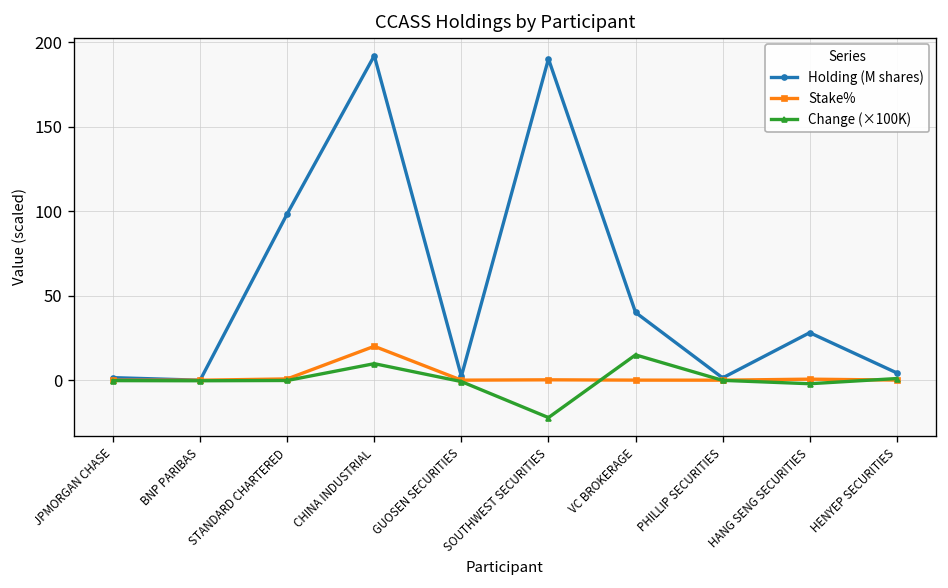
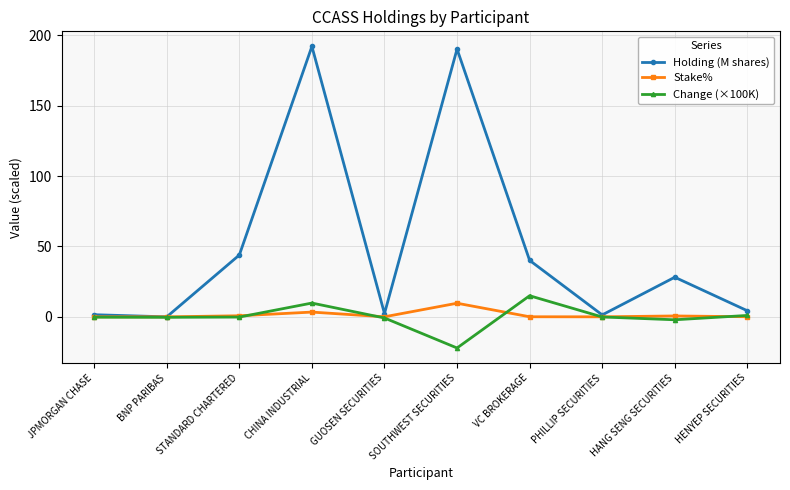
  {
    "Holding (M shares)": {
-     "STANDARD CHARTERED": 98,
+     "STANDARD CHARTERED": 44,
      "CHINA INDUSTRIAL": 192,
      "GUOSEN SECURITIES": 2,
      "SOUTHWEST SECURITIES": 190,
      "VC BROKERAGE": 40,
      "HANG SENG SECURITIES": 28,
      "HENYEP SECURITIES": 4
    },
    "Stake%": {
-     "CHINA INDUSTRIAL": 20,
-     "SOUTHWEST SECURITIES": 0,
+     "CHINA INDUSTRIAL": 3,
+     "SOUTHWEST SECURITIES": 10,
      "VC BROKERAGE": 0,
      "HANG SENG SECURITIES": 1
    },
    "Change (×100K)": {
      "CHINA INDUSTRIAL": 10,
      "SOUTHWEST SECURITIES": -22,
      "VC BROKERAGE": 15,
      "HANG SENG SECURITIES": -2
    }
  }
